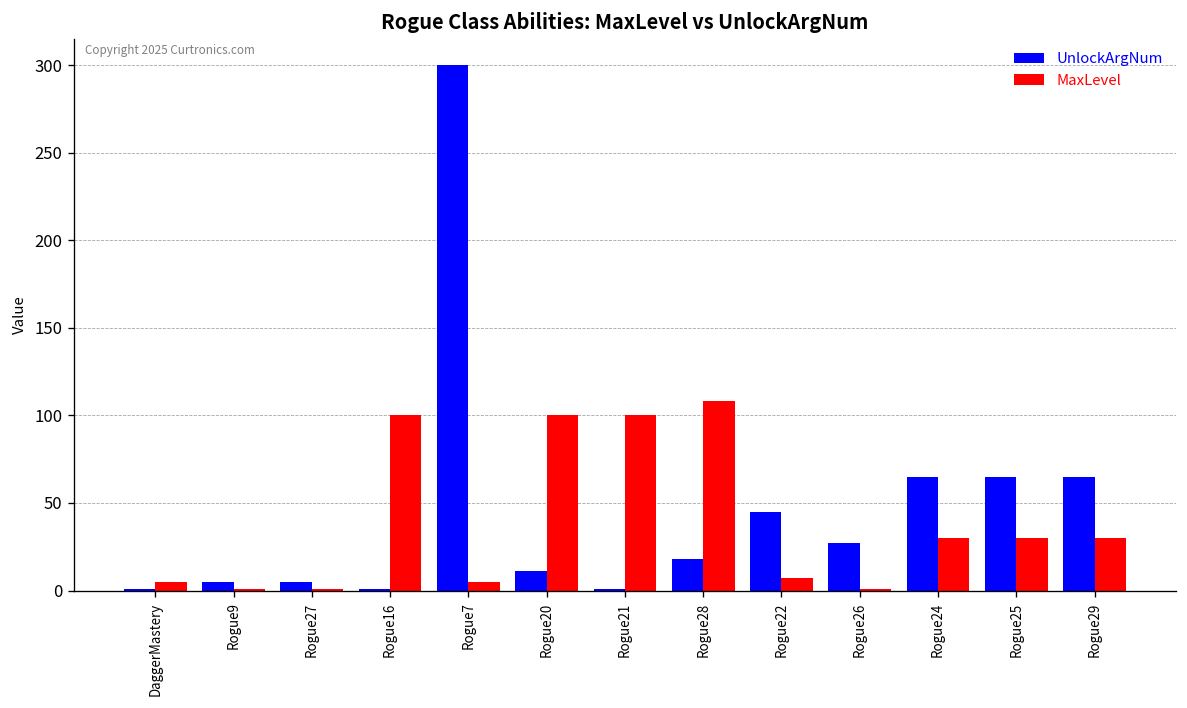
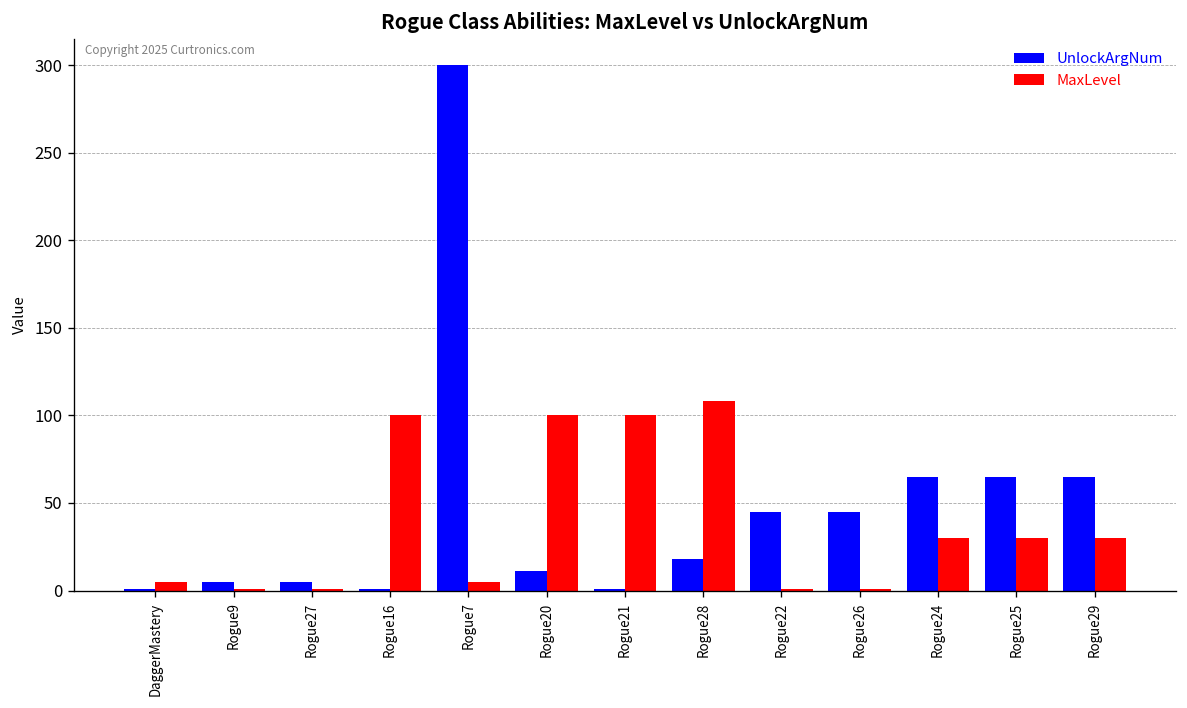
  {
    "UnlockArgNum": {
      "Rogue9": 5,
      "Rogue27": 5,
      "Rogue7": 300,
      "Rogue20": 11,
      "Rogue28": 18,
      "Rogue22": 45,
-     "Rogue26": 27,
+     "Rogue26": 45,
      "Rogue24": 65,
      "Rogue25": 65,
      "Rogue29": 65
    },
    "MaxLevel": {
      "DaggerMastery": 5,
      "Rogue16": 100,
      "Rogue7": 5,
      "Rogue20": 100,
      "Rogue21": 100,
      "Rogue28": 108,
-     "Rogue22": 7,
+     "Rogue22": 1,
      "Rogue24": 30,
      "Rogue25": 30,
      "Rogue29": 30
    }
  }
